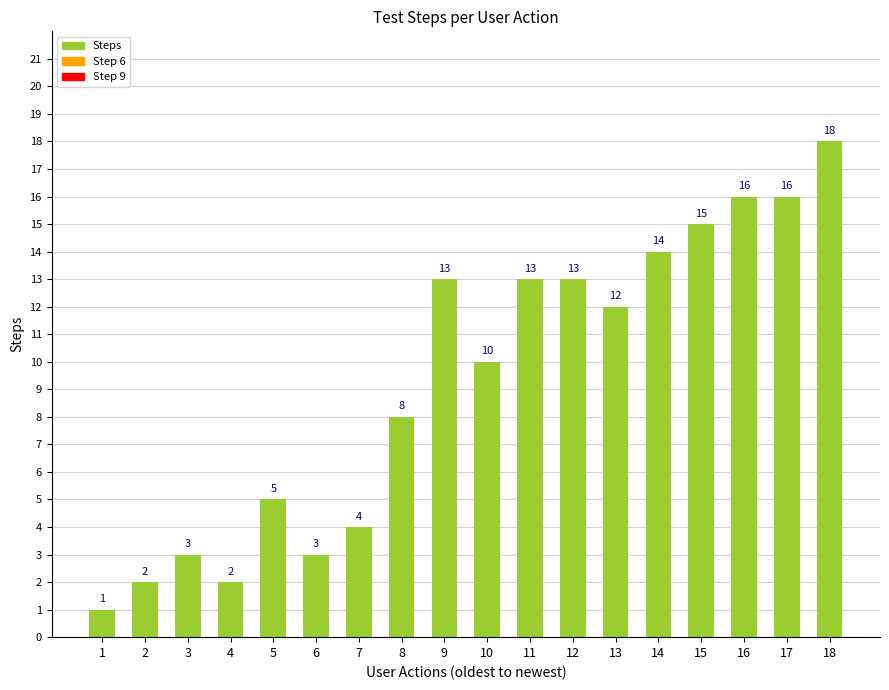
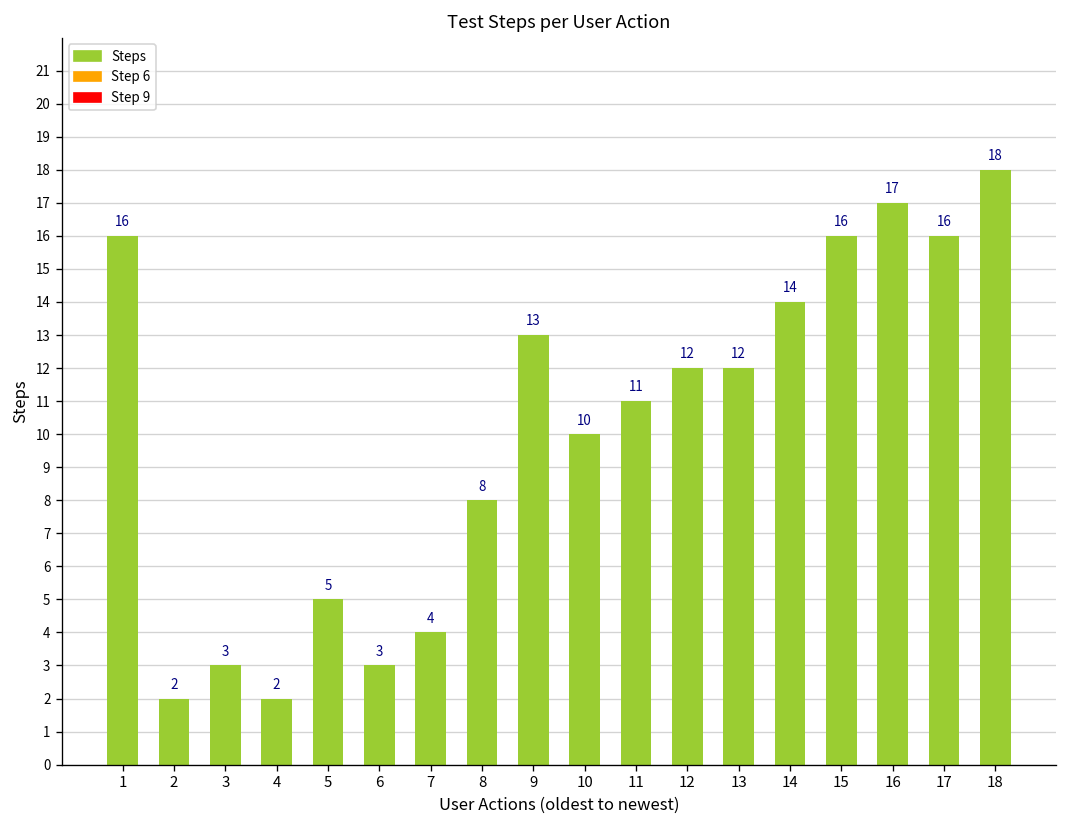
  {
-   "1": 1,
+   "1": 16,
    "2": 2,
    "3": 3,
    "4": 2,
    "5": 5,
    "6": 3,
    "7": 4,
    "8": 8,
    "9": 13,
    "10": 10,
-   "11": 13,
-   "12": 13,
+   "11": 11,
+   "12": 12,
    "13": 12,
    "14": 14,
-   "15": 15,
-   "16": 16,
+   "15": 16,
+   "16": 17,
    "17": 16,
    "18": 18
  }
